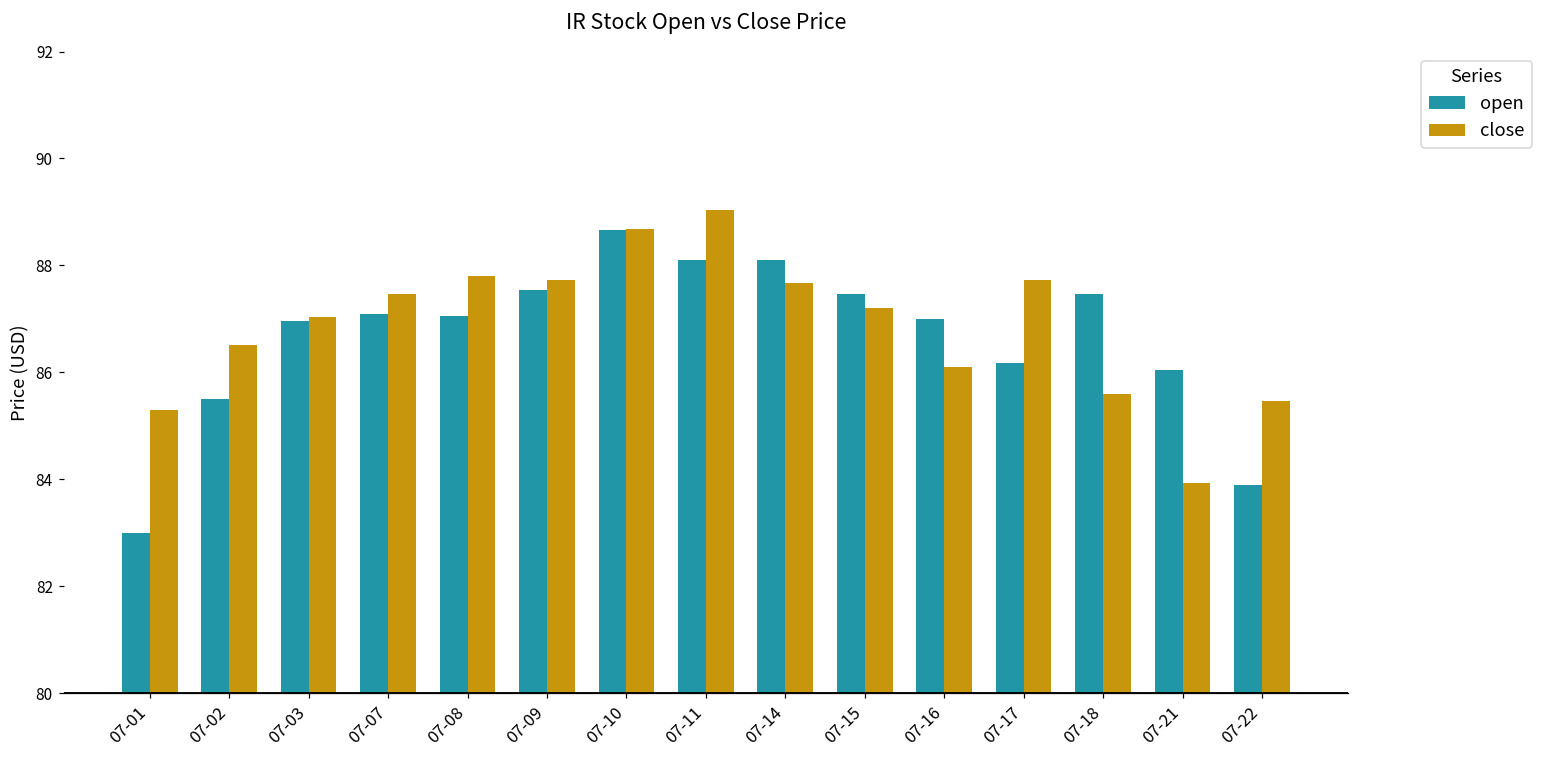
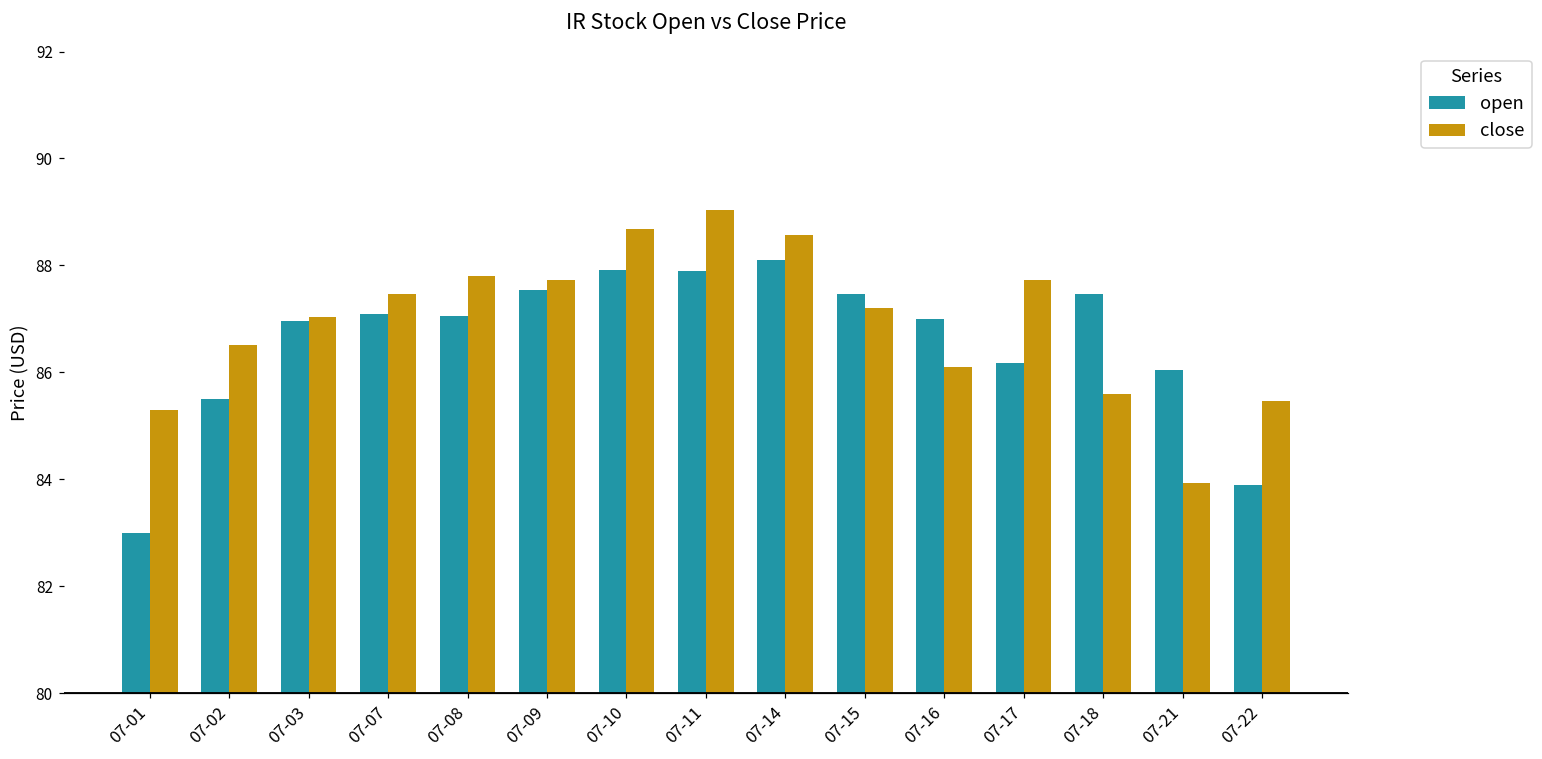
  {
    "open": {
      "07-01": 83.0,
      "07-02": 85.5,
      "07-03": 87.0,
      "07-07": 87.1,
      "07-08": 87.1,
      "07-09": 87.5,
-     "07-10": 88.7,
-     "07-11": 88.1,
+     "07-10": 87.9,
+     "07-11": 87.9,
      "07-14": 88.1,
      "07-15": 87.5,
      "07-16": 87.0,
      "07-17": 86.2,
      "07-18": 87.5,
      "07-21": 86.1,
      "07-22": 83.9
    },
    "close": {
      "07-01": 85.3,
      "07-02": 86.5,
      "07-03": 87.0,
      "07-07": 87.5,
      "07-08": 87.8,
      "07-09": 87.7,
      "07-10": 88.7,
      "07-11": 89.0,
-     "07-14": 87.7,
+     "07-14": 88.6,
      "07-15": 87.2,
      "07-16": 86.1,
      "07-17": 87.7,
      "07-18": 85.6,
      "07-21": 83.9,
      "07-22": 85.5
    }
  }
